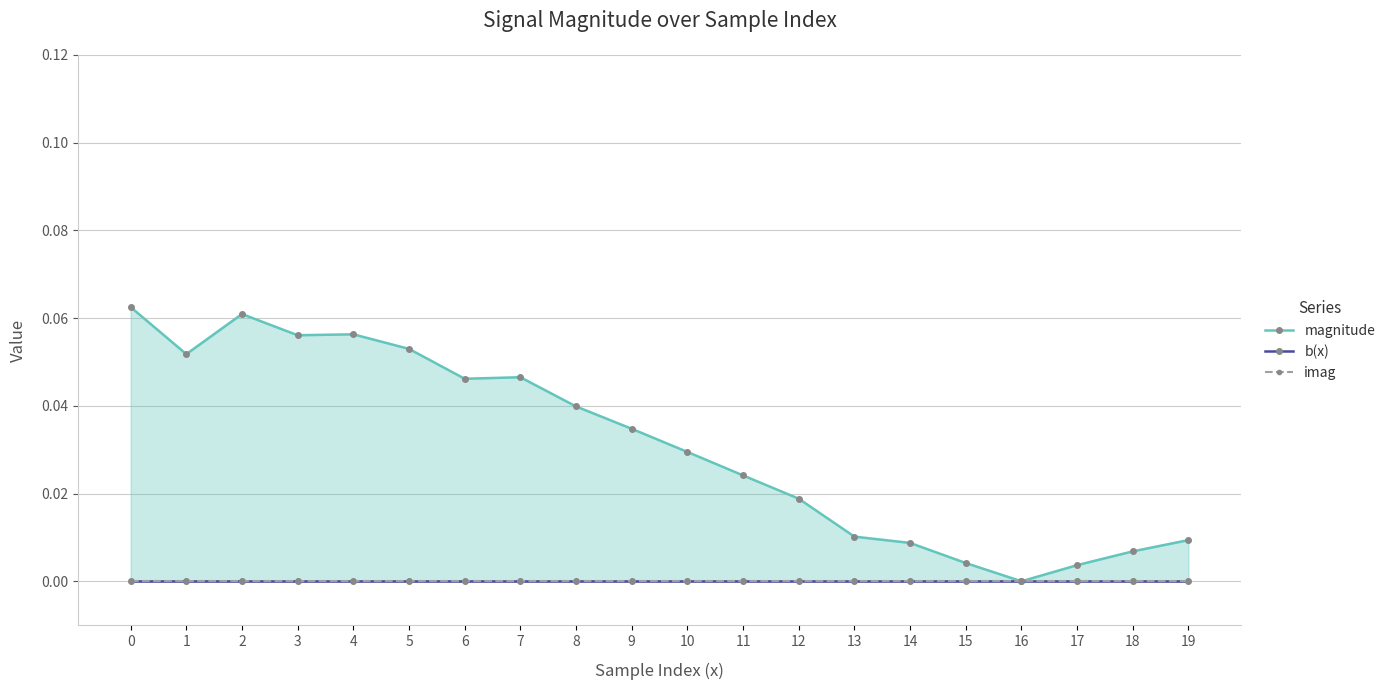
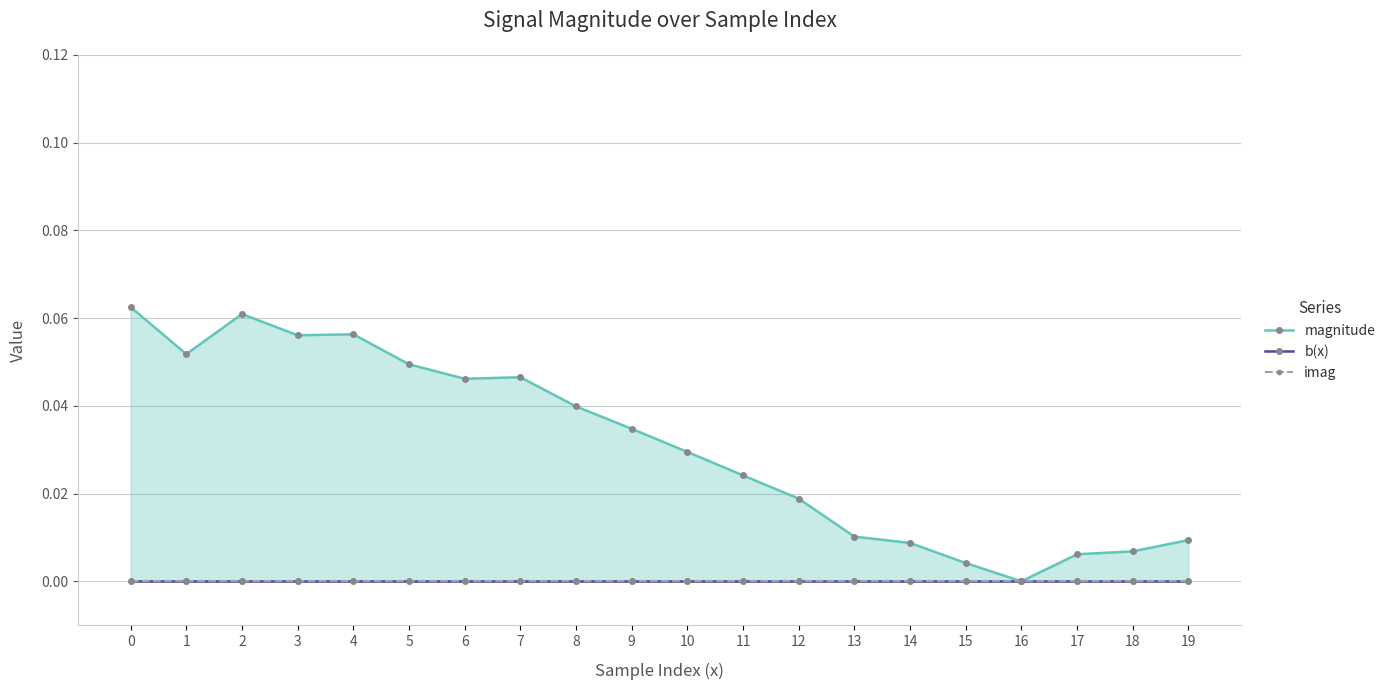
  {
    "magnitude": {
      "0": 0.063,
      "1": 0.052,
      "2": 0.061,
      "3": 0.056,
      "4": 0.056,
-     "5": 0.053,
+     "5": 0.049,
      "6": 0.046,
      "7": 0.047,
      "8": 0.040,
      "9": 0.035,
      "10": 0.029,
      "11": 0.024,
      "12": 0.019,
      "13": 0.010,
      "14": 0.009,
      "15": 0.004,
-     "17": 0.004,
+     "17": 0.006,
      "18": 0.007,
      "19": 0.009
    },
    "imag": {
      "0": 0.000,
      "1": 0.000,
      "2": 0.000,
      "3": 0.000,
      "4": 0.000,
      "5": 0.000,
      "6": 0.000,
      "7": 0.000,
      "8": 0.000,
      "9": 0.000,
      "10": 0.000,
      "11": 0.000,
      "12": 0.000,
      "13": 0.000,
      "14": 0.000,
      "15": 0.000,
      "17": 0.000,
      "18": 0.000,
      "19": 0.000
    }
  }
